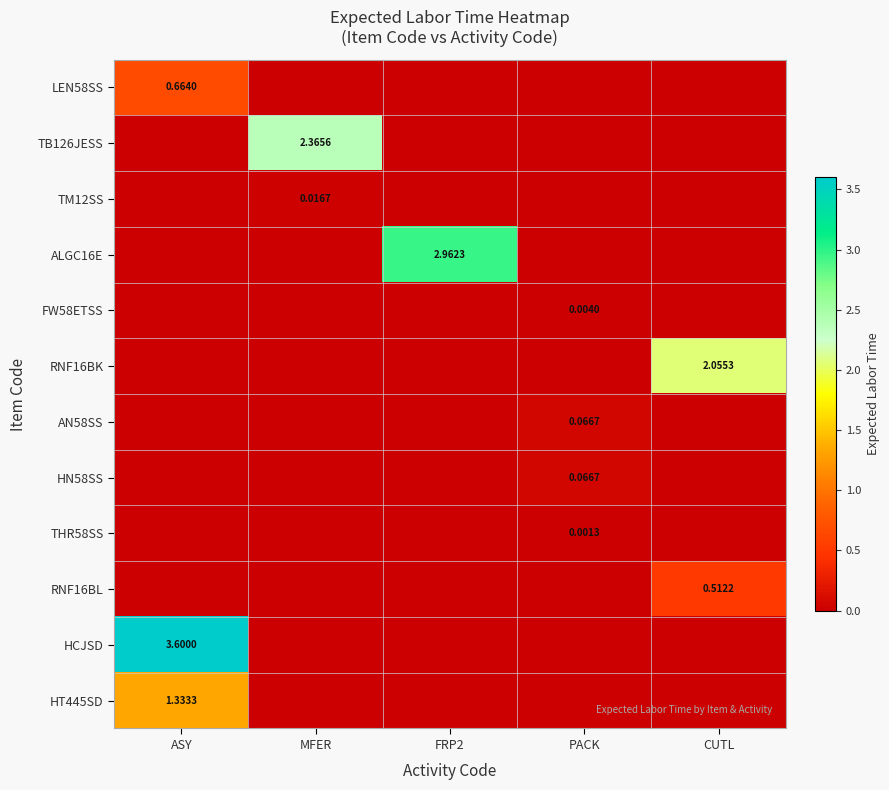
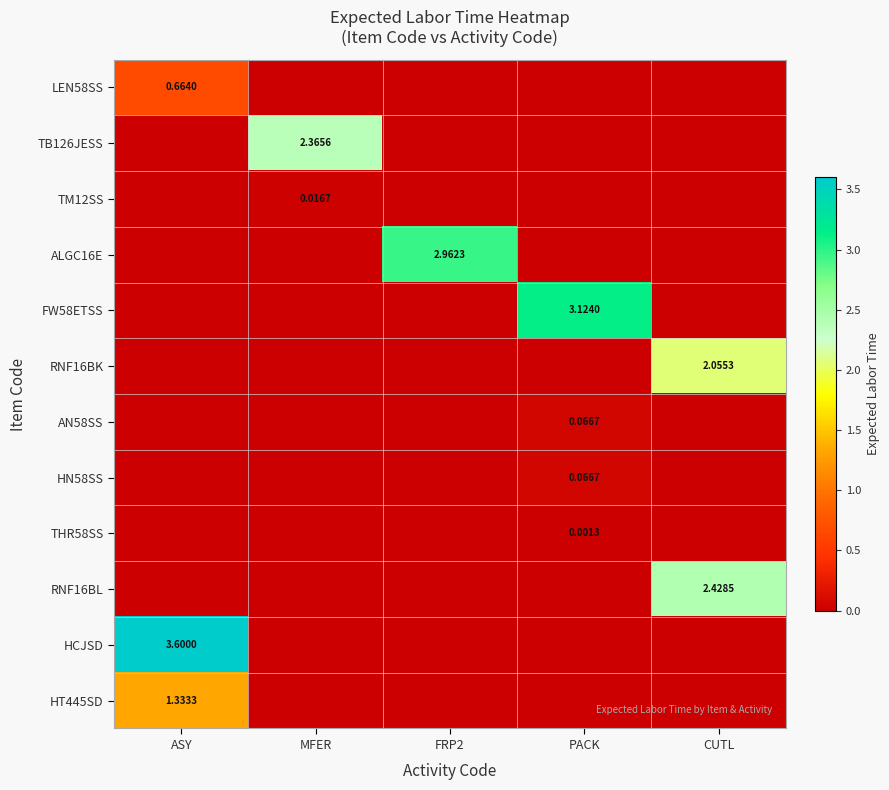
  {
    "LEN58SS": {
      "ASY": 0.6640
    },
    "TB126JESS": {
      "MFER": 2.3656
    },
    "TM12SS": {
      "MFER": 0.0167
    },
    "ALGC16E": {
      "FRP2": 2.9623
    },
    "FW58ETSS": {
-     "PACK": 0.0040
+     "PACK": 3.1240
    },
    "RNF16BK": {
      "CUTL": 2.0553
    },
    "AN58SS": {
      "PACK": 0.0667
    },
    "HN58SS": {
      "PACK": 0.0667
    },
    "THR58SS": {
      "PACK": 0.0013
    },
    "RNF16BL": {
-     "CUTL": 0.5122
+     "CUTL": 2.4285
    },
    "HCJSD": {
      "ASY": 3.6000
    },
    "HT445SD": {
      "ASY": 1.3333
    }
  }
